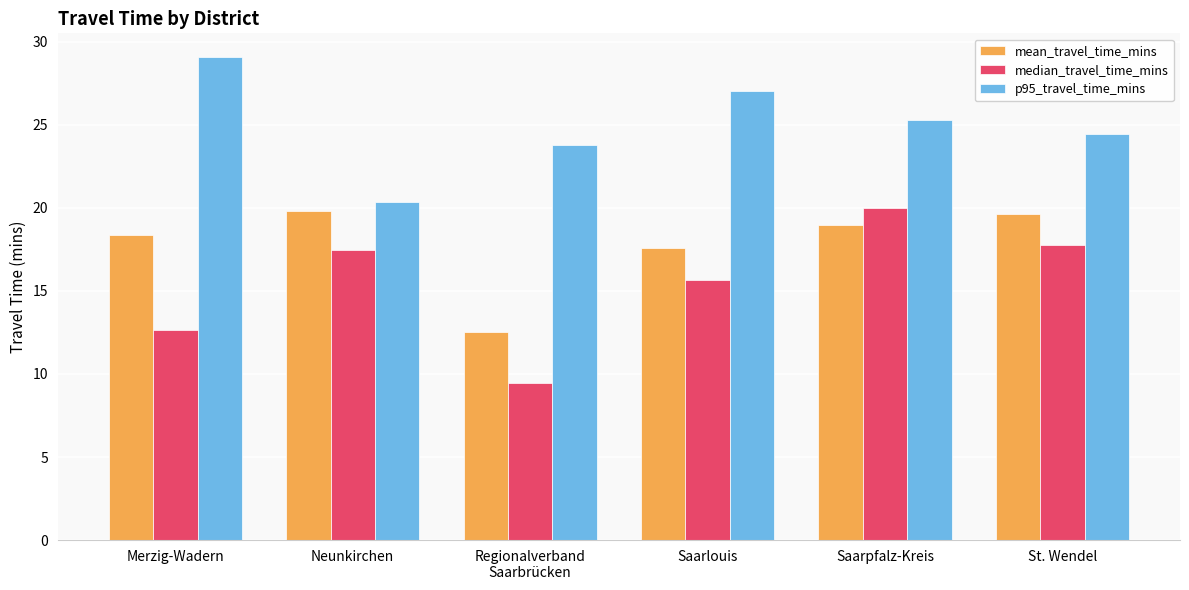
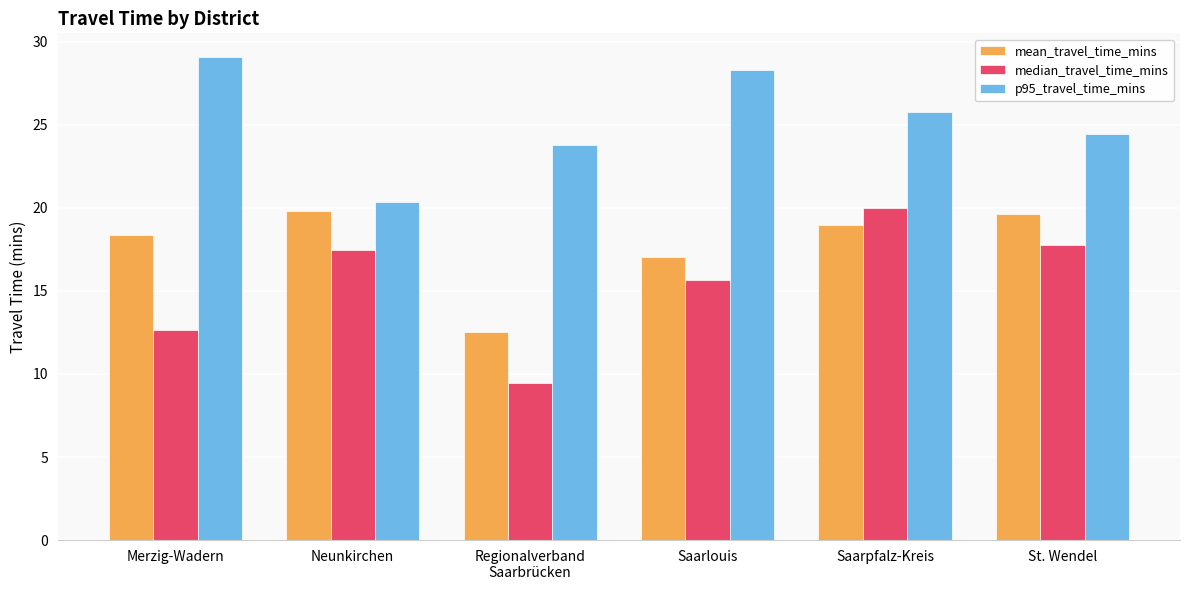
  {
    "mean_travel_time_mins": {
      "Merzig-Wadern": 18.4,
      "Neunkirchen": 19.8,
      "Regionalverband Saarbrücken": 12.5,
-     "Saarlouis": 17.6,
+     "Saarlouis": 17.1,
      "Saarpfalz-Kreis": 19.0,
      "St. Wendel": 19.6
    },
    "median_travel_time_mins": {
      "Merzig-Wadern": 12.7,
      "Neunkirchen": 17.5,
      "Regionalverband Saarbrücken": 9.4,
      "Saarlouis": 15.7,
      "Saarpfalz-Kreis": 20.0,
      "St. Wendel": 17.8
    },
    "p95_travel_time_mins": {
      "Merzig-Wadern": 29.1,
      "Neunkirchen": 20.3,
      "Regionalverband Saarbrücken": 23.8,
-     "Saarlouis": 27.0,
-     "Saarpfalz-Kreis": 25.3,
+     "Saarlouis": 28.3,
+     "Saarpfalz-Kreis": 25.8,
      "St. Wendel": 24.4
    }
  }
